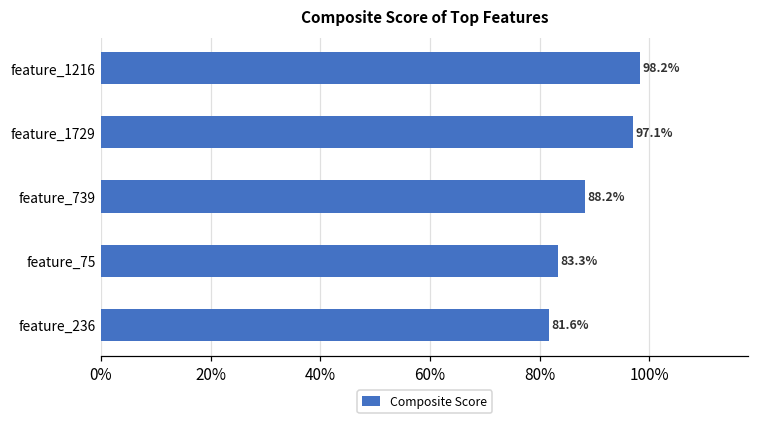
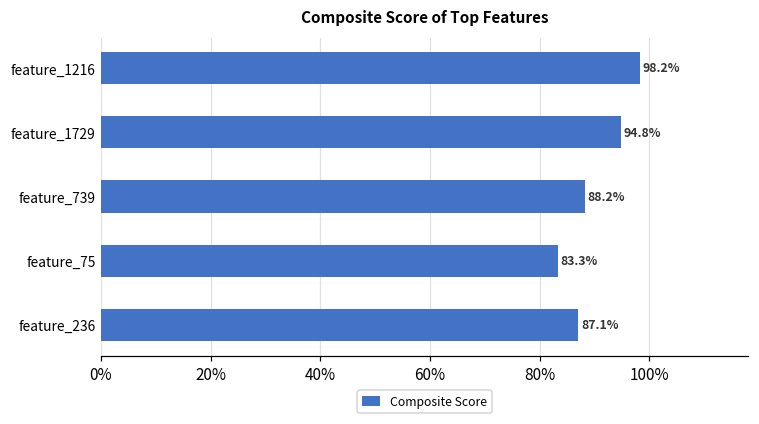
  {
    "feature_1216": "98.2%",
-   "feature_1729": "97.1%",
+   "feature_1729": "94.8%",
    "feature_739": "88.2%",
    "feature_75": "83.3%",
-   "feature_236": "81.6%"
+   "feature_236": "87.1%"
  }
